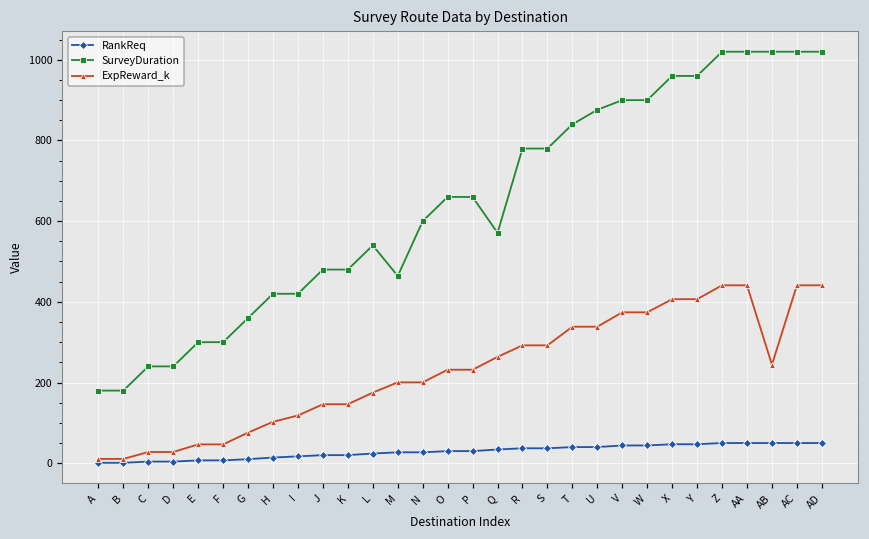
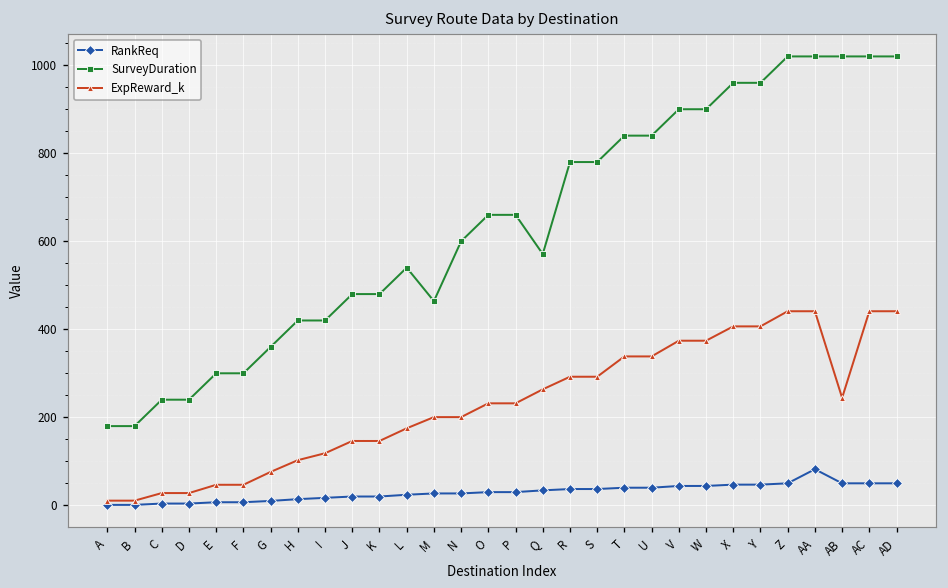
  {
    "RankReq": {
      "A": 0,
      "B": 0,
      "C": 0,
      "D": 0,
      "E": 10,
      "F": 10,
      "G": 10,
      "H": 10,
      "I": 20,
      "J": 20,
      "K": 20,
      "L": 20,
      "M": 30,
      "N": 30,
      "O": 30,
      "P": 30,
      "Q": 30,
      "R": 40,
      "S": 40,
      "T": 40,
      "U": 40,
      "V": 40,
      "W": 40,
      "X": 50,
      "Y": 50,
      "Z": 50,
-     "AA": 50,
+     "AA": 80,
      "AB": 50,
      "AC": 50,
      "AD": 50
    },
    "SurveyDuration": {
      "A": 180,
      "B": 180,
      "C": 240,
      "D": 240,
      "E": 300,
      "F": 300,
      "G": 360,
      "H": 420,
      "I": 420,
      "J": 480,
      "K": 480,
      "L": 540,
      "M": 460,
      "N": 600,
      "O": 660,
      "P": 660,
      "Q": 570,
      "R": 780,
      "S": 780,
      "T": 840,
-     "U": 880,
+     "U": 840,
      "V": 900,
      "W": 900,
      "X": 960,
      "Y": 960,
      "Z": 1020,
      "AA": 1020,
      "AB": 1020,
      "AC": 1020,
      "AD": 1020
    },
    "ExpReward_k": {
      "A": 10,
      "B": 10,
      "C": 30,
      "D": 30,
      "E": 50,
      "F": 50,
      "G": 80,
      "H": 100,
      "I": 120,
      "J": 150,
      "K": 150,
      "L": 170,
      "M": 200,
      "N": 200,
      "O": 230,
      "P": 230,
      "Q": 260,
      "R": 290,
      "S": 290,
      "T": 340,
      "U": 340,
      "V": 370,
      "W": 370,
      "X": 410,
      "Y": 410,
      "Z": 440,
      "AA": 440,
      "AB": 240,
      "AC": 440,
      "AD": 440
    }
  }
